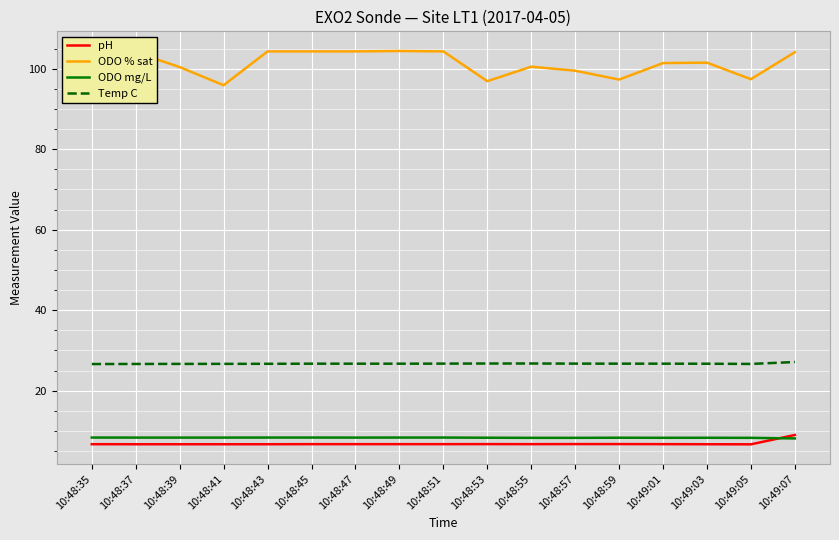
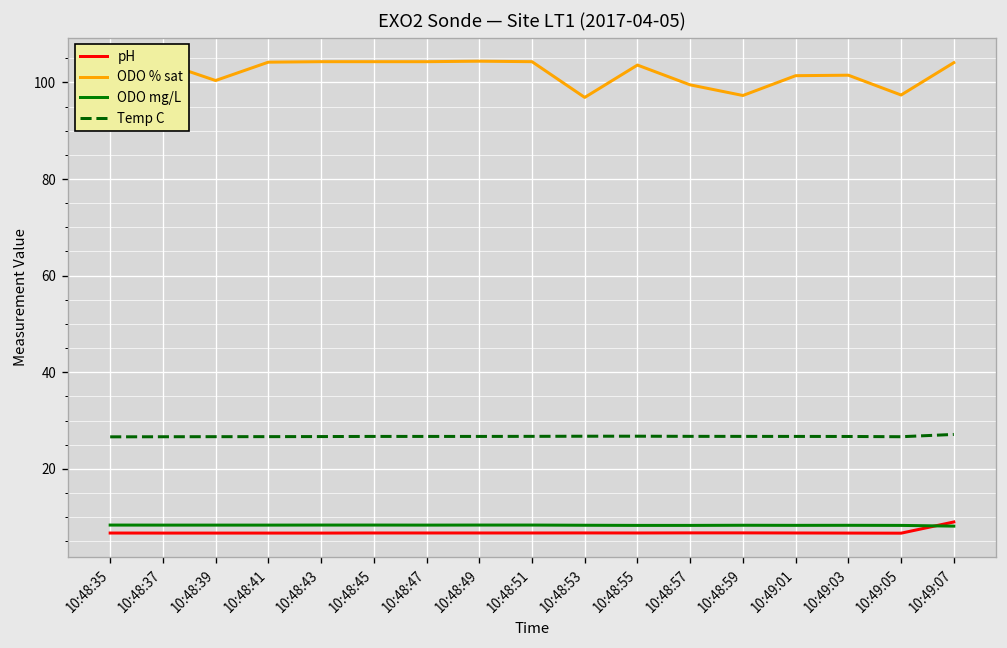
  {
    "pH": {
      "10:48:35": 7,
      "10:48:37": 7,
      "10:48:39": 7,
      "10:48:41": 7,
      "10:48:43": 7,
      "10:48:45": 7,
      "10:48:47": 7,
      "10:48:49": 7,
      "10:48:51": 7,
      "10:48:53": 7,
      "10:48:55": 7,
      "10:48:57": 7,
      "10:48:59": 7,
      "10:49:01": 7,
      "10:49:03": 7,
      "10:49:05": 7,
      "10:49:07": 9
    },
    "ODO % sat": {
      "10:48:39": 100,
-     "10:48:41": 96,
+     "10:48:41": 104,
      "10:48:43": 104,
      "10:48:45": 104,
      "10:48:47": 104,
      "10:48:49": 104,
      "10:48:51": 104,
      "10:48:53": 97,
-     "10:48:55": 101,
+     "10:48:55": 104,
      "10:48:57": 100,
      "10:48:59": 97,
      "10:49:01": 101,
      "10:49:03": 102,
      "10:49:05": 97,
      "10:49:07": 104
    }
  }
